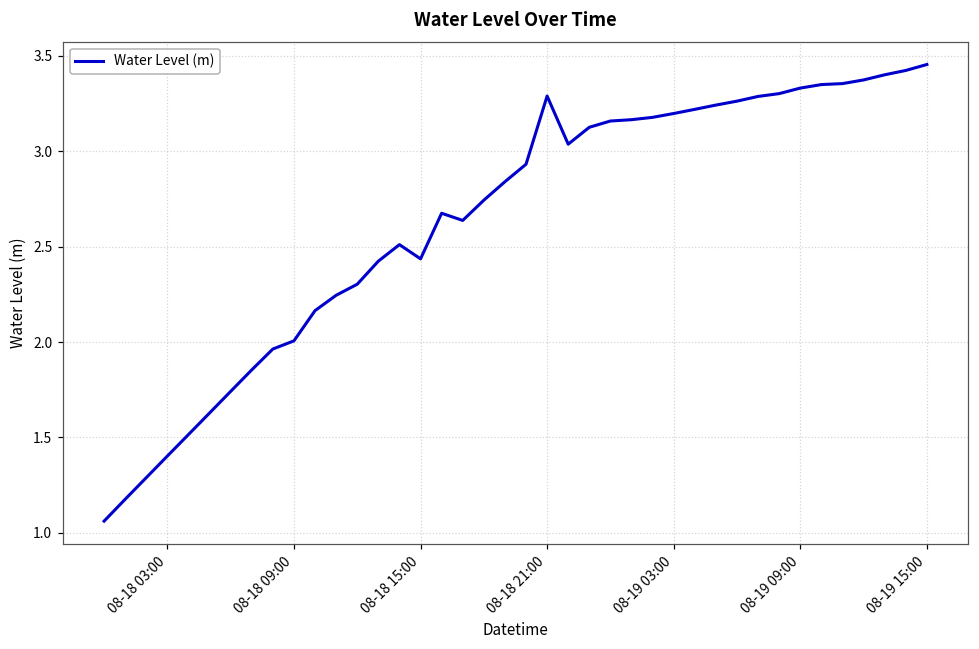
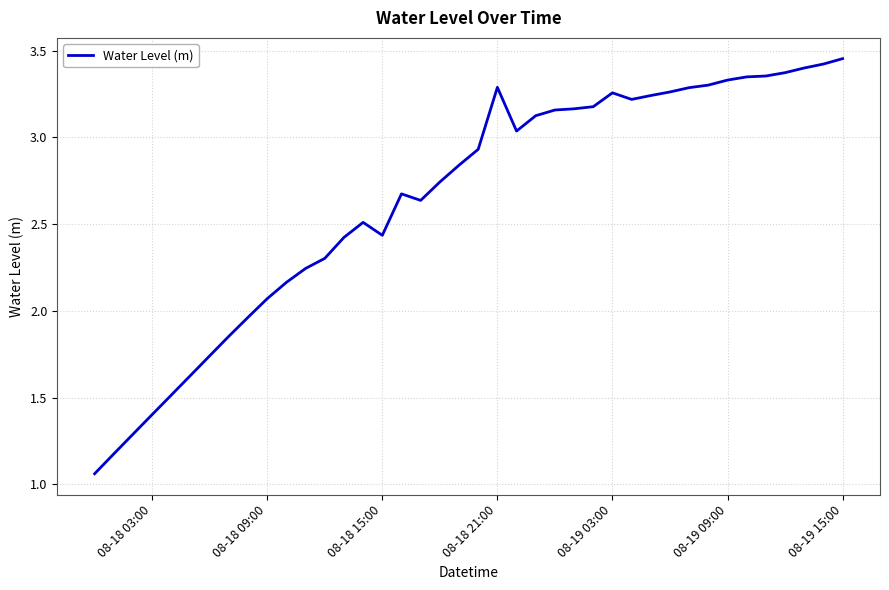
  {
    "08-18 03:00": 1.40,
-   "08-18 09:00": 2.01,
+   "08-18 09:00": 2.07,
    "08-18 15:00": 2.44,
    "08-18 21:00": 3.29,
-   "08-19 03:00": 3.20,
+   "08-19 03:00": 3.26,
    "08-19 09:00": 3.33,
    "08-19 15:00": 3.45
  }
